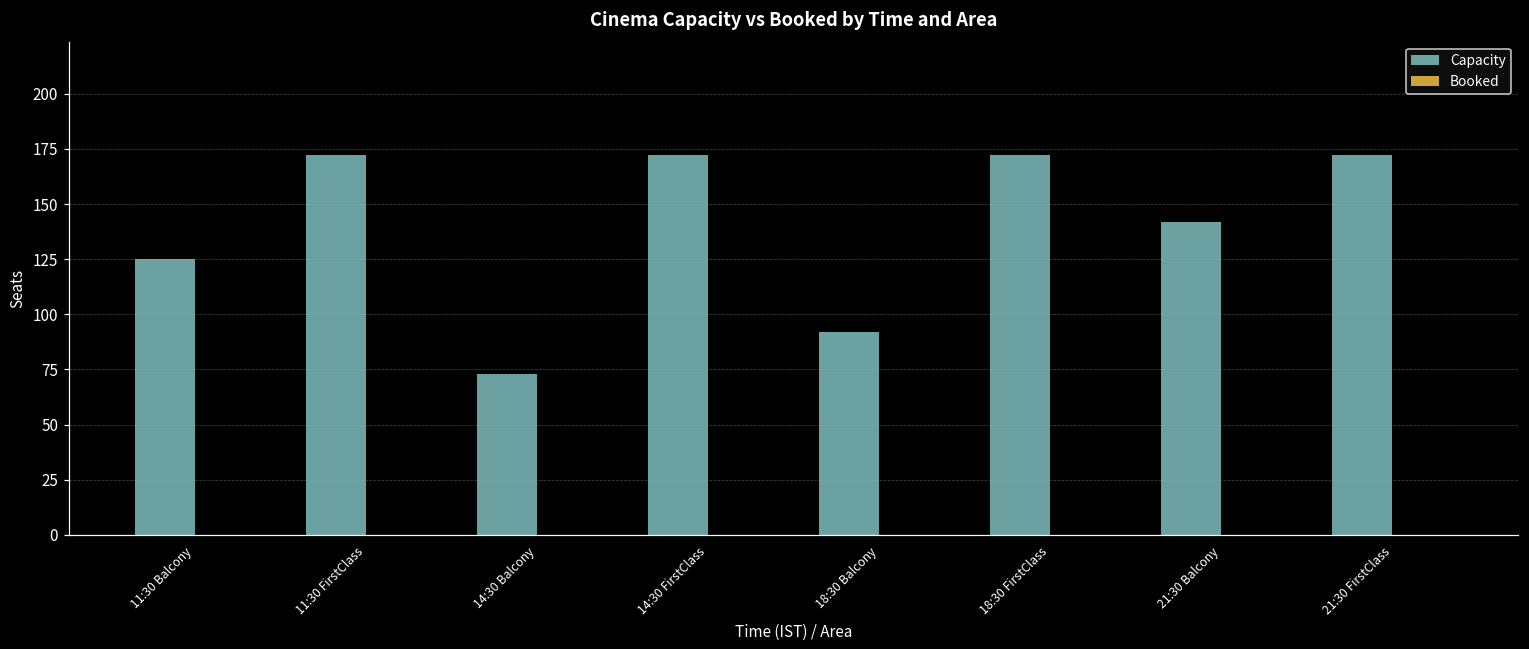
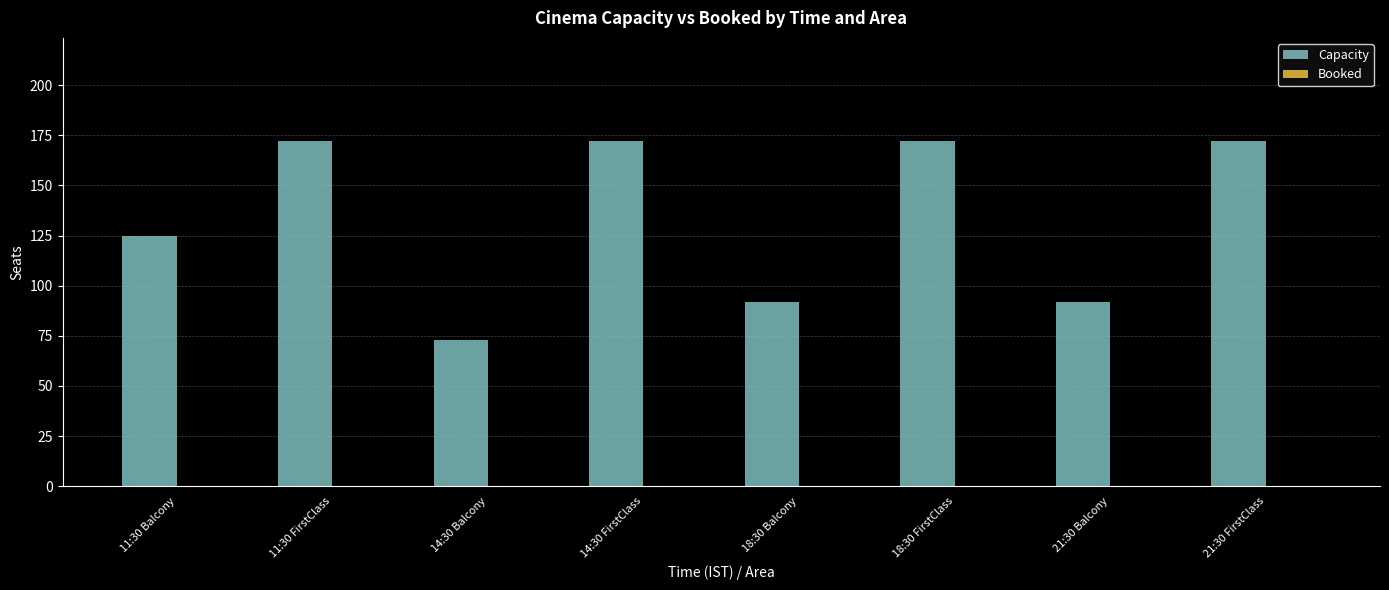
  {
    "Capacity": {
      "11:30 Balcony": 125,
      "11:30 FirstClass": 172,
      "14:30 Balcony": 73,
      "14:30 FirstClass": 172,
      "18:30 Balcony": 92,
      "18:30 FirstClass": 172,
-     "21:30 Balcony": 142,
+     "21:30 Balcony": 92,
      "21:30 FirstClass": 172
    },
    "Booked": {
      "11:30 Balcony": 0,
      "11:30 FirstClass": 0,
      "14:30 Balcony": 0,
      "14:30 FirstClass": 0,
      "18:30 Balcony": 0,
      "18:30 FirstClass": 0,
      "21:30 Balcony": 0,
      "21:30 FirstClass": 0
    }
  }
